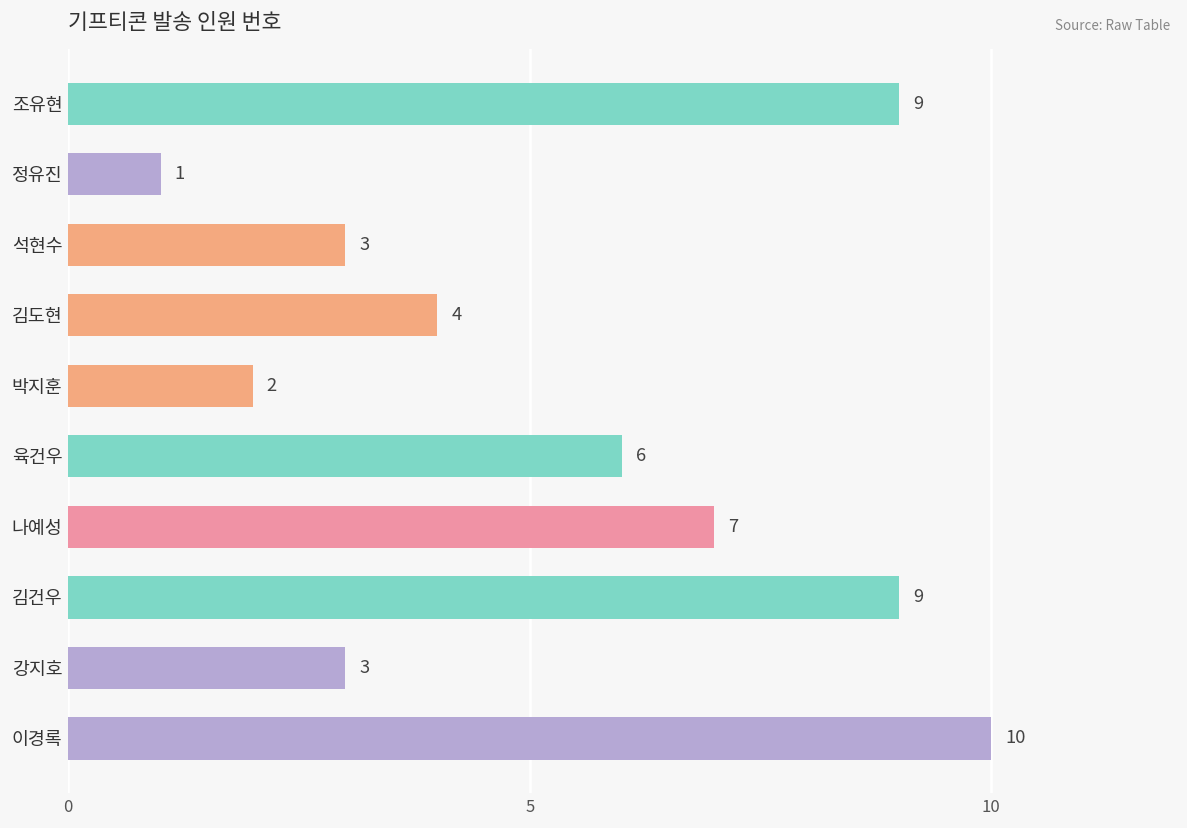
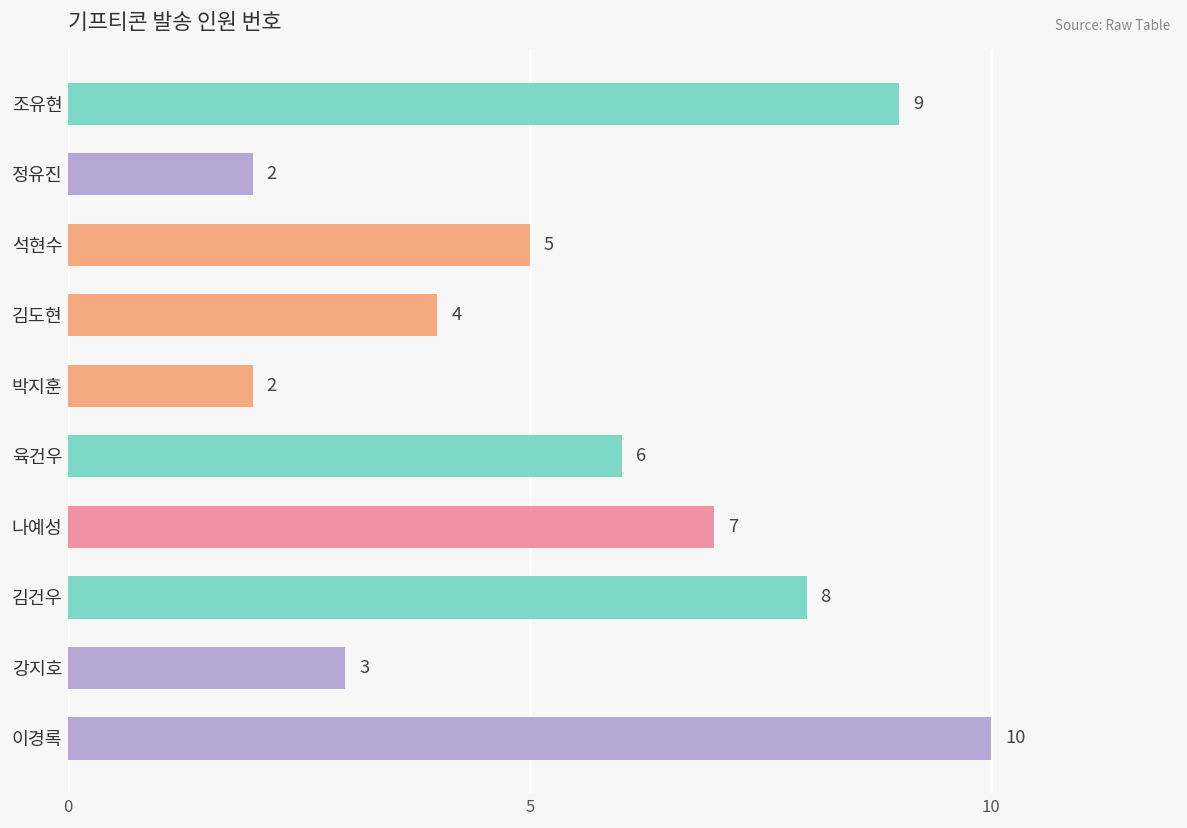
  {
    "조유현": 9,
-   "정유진": 1,
-   "석현수": 3,
+   "정유진": 2,
+   "석현수": 5,
    "김도현": 4,
    "박지훈": 2,
    "육건우": 6,
    "나예성": 7,
-   "김건우": 9,
+   "김건우": 8,
    "강지호": 3,
    "이경록": 10
  }
